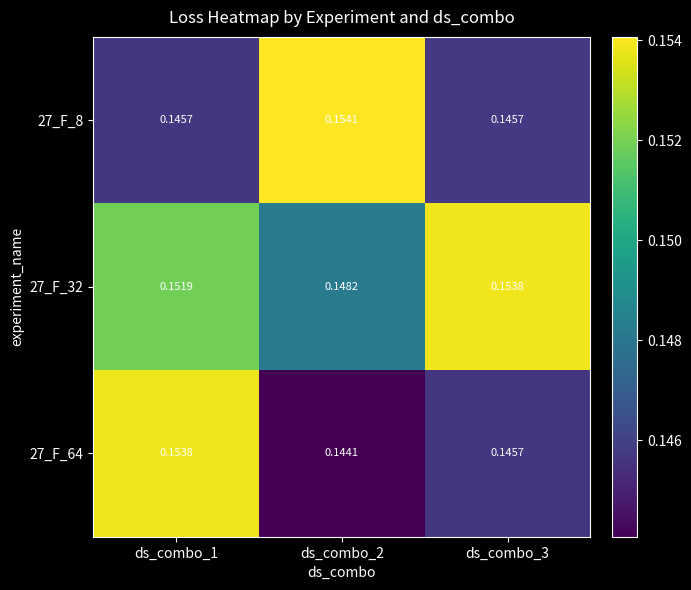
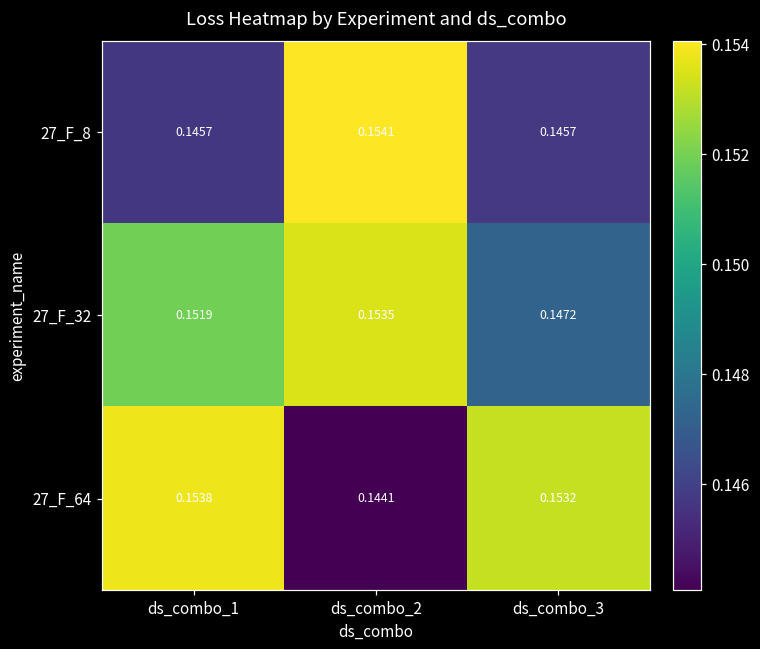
  {
    "27_F_8": {
      "ds_combo_1": 0.1457,
      "ds_combo_2": 0.1541,
      "ds_combo_3": 0.1457
    },
    "27_F_32": {
      "ds_combo_1": 0.1519,
-     "ds_combo_2": 0.1482,
-     "ds_combo_3": 0.1538
+     "ds_combo_2": 0.1535,
+     "ds_combo_3": 0.1472
    },
    "27_F_64": {
      "ds_combo_1": 0.1538,
      "ds_combo_2": 0.1441,
-     "ds_combo_3": 0.1457
+     "ds_combo_3": 0.1532
    }
  }
